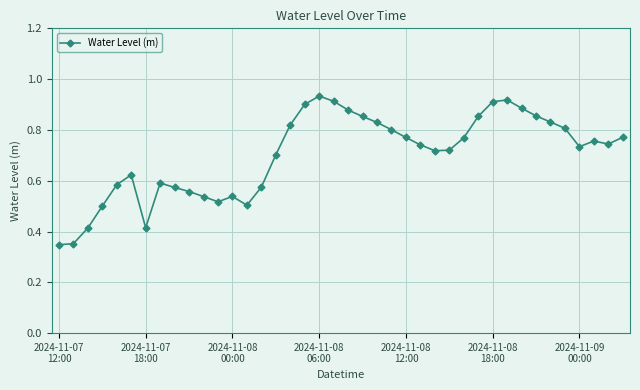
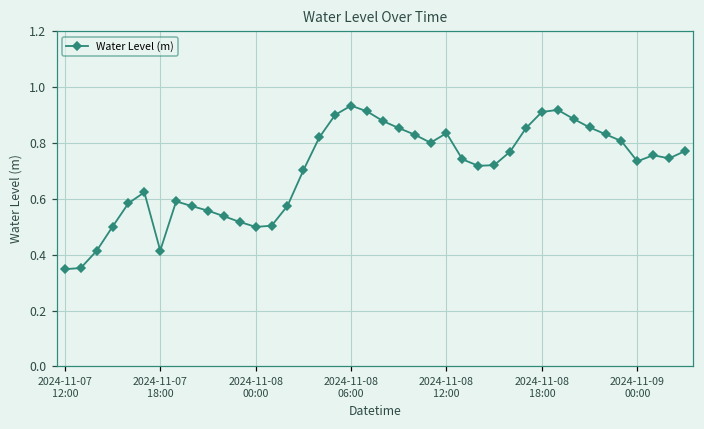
  {
    "2024-11-07 12:00": 0.35,
    "2024-11-07 18:00": 0.41,
-   "2024-11-08 00:00": 0.54,
+   "2024-11-08 00:00": 0.50,
    "2024-11-08 06:00": 0.93,
-   "2024-11-08 12:00": 0.77,
+   "2024-11-08 12:00": 0.83,
    "2024-11-08 18:00": 0.91,
    "2024-11-09 00:00": 0.73
  }
